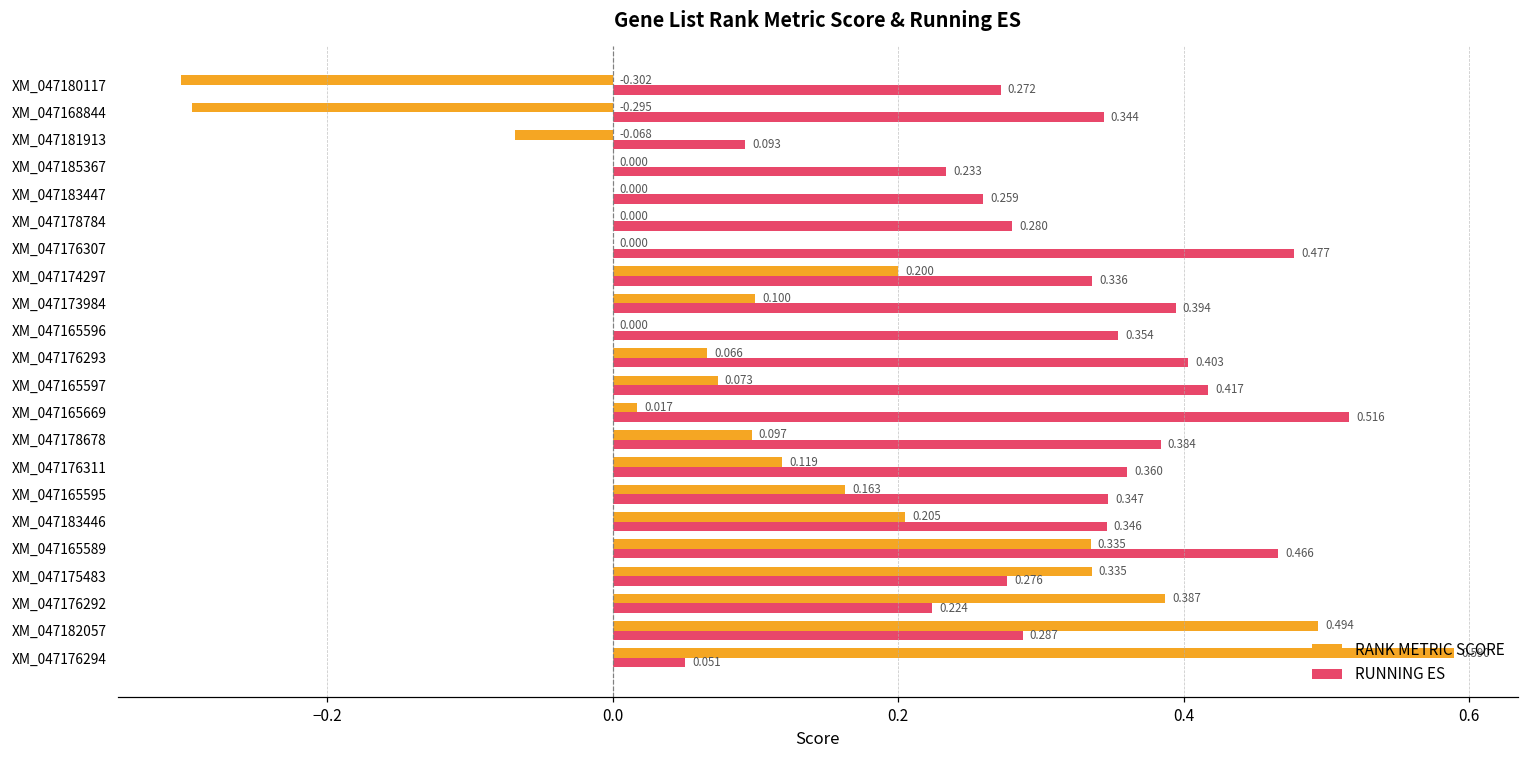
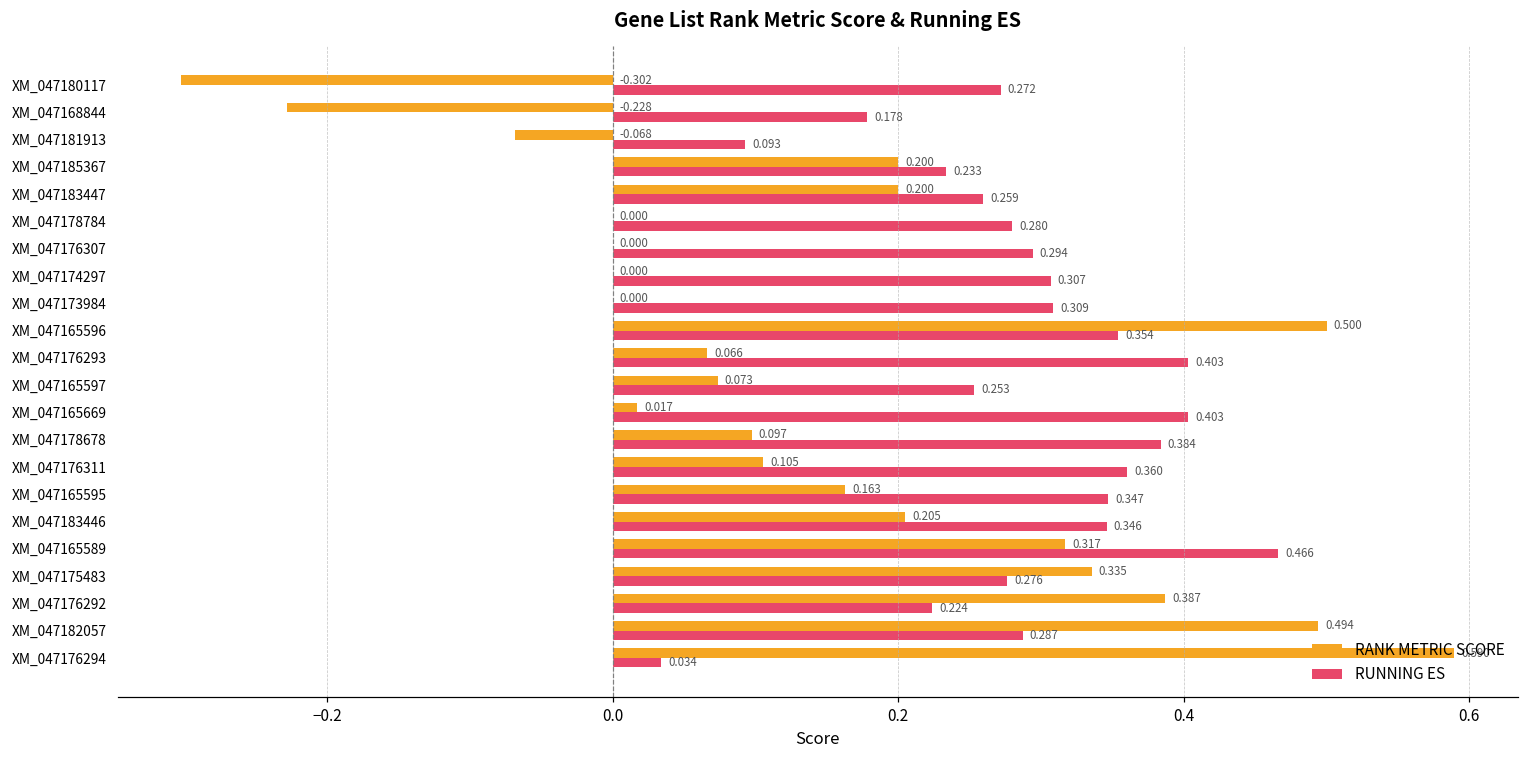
  {
    "RANK METRIC SCORE": {
-     "XM_047168844": -0.295,
-     "XM_047185367": 0.000,
-     "XM_047183447": 0.000,
+     "XM_047168844": -0.228,
+     "XM_047185367": 0.200,
+     "XM_047183447": 0.200,
      "XM_047178784": 0.000,
      "XM_047176307": 0.000,
-     "XM_047174297": 0.200,
-     "XM_047173984": 0.100,
-     "XM_047165596": 0.000,
+     "XM_047174297": 0.000,
+     "XM_047173984": 0.000,
+     "XM_047165596": 0.500,
      "XM_047176293": 0.066,
      "XM_047165597": 0.073,
      "XM_047165669": 0.017,
      "XM_047178678": 0.097,
-     "XM_047176311": 0.119,
+     "XM_047176311": 0.105,
      "XM_047165595": 0.163,
      "XM_047183446": 0.205,
-     "XM_047165589": 0.335,
+     "XM_047165589": 0.317,
      "XM_047175483": 0.335,
      "XM_047176292": 0.387,
      "XM_047182057": 0.494,
      "XM_047176294": 0.590
    },
    "RUNNING ES": {
      "XM_047180117": 0.272,
-     "XM_047168844": 0.344,
+     "XM_047168844": 0.178,
      "XM_047181913": 0.093,
      "XM_047185367": 0.233,
      "XM_047183447": 0.259,
      "XM_047178784": 0.280,
-     "XM_047176307": 0.477,
-     "XM_047174297": 0.336,
-     "XM_047173984": 0.394,
+     "XM_047176307": 0.294,
+     "XM_047174297": 0.307,
+     "XM_047173984": 0.309,
      "XM_047165596": 0.354,
      "XM_047176293": 0.403,
-     "XM_047165597": 0.417,
-     "XM_047165669": 0.516,
+     "XM_047165597": 0.253,
+     "XM_047165669": 0.403,
      "XM_047178678": 0.384,
      "XM_047176311": 0.360,
      "XM_047165595": 0.347,
      "XM_047183446": 0.346,
      "XM_047165589": 0.466,
      "XM_047175483": 0.276,
      "XM_047176292": 0.224,
      "XM_047182057": 0.287,
-     "XM_047176294": 0.051
+     "XM_047176294": 0.034
    }
  }
